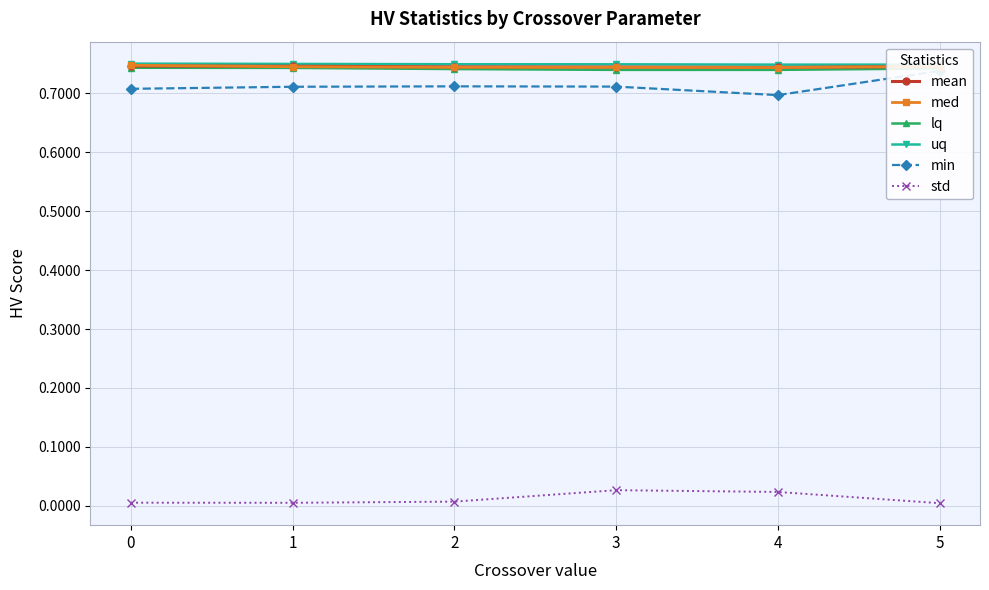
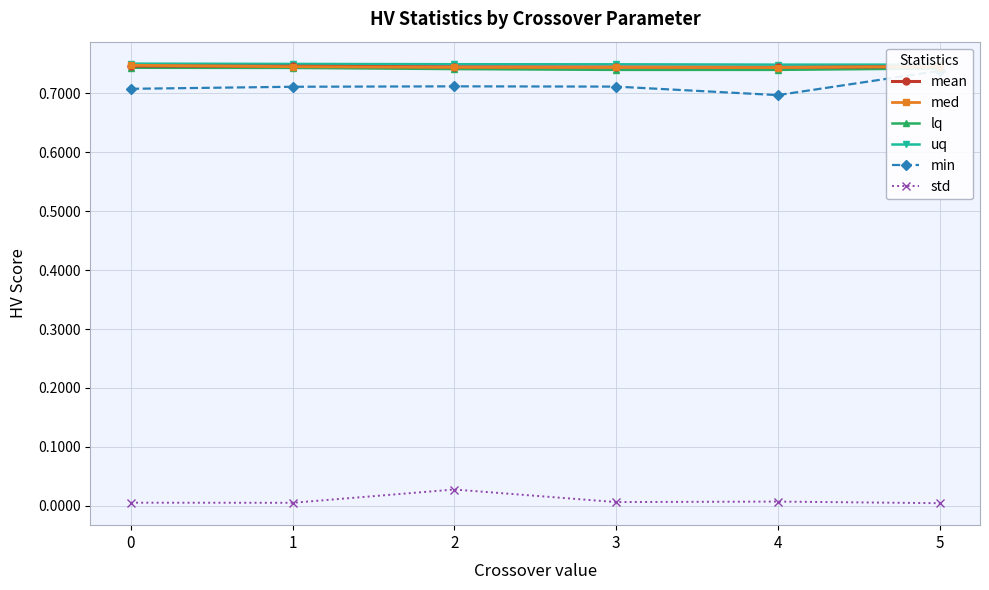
  {
    "lq": {
      "3": 0.74
    },
    "uq": {
      "2": 0.75,
      "3": 0.75,
      "4": 0.75
    },
    "min": {
      "0": 0.71,
      "1": 0.71,
      "2": 0.71,
      "3": 0.71,
      "4": 0.70
    },
    "std": {
      "0": 0.01,
      "1": 0.01,
-     "2": 0.01,
-     "3": 0.03,
-     "4": 0.02,
+     "2": 0.03,
+     "3": 0.01,
+     "4": 0.01,
      "5": 0.00
    }
  }
